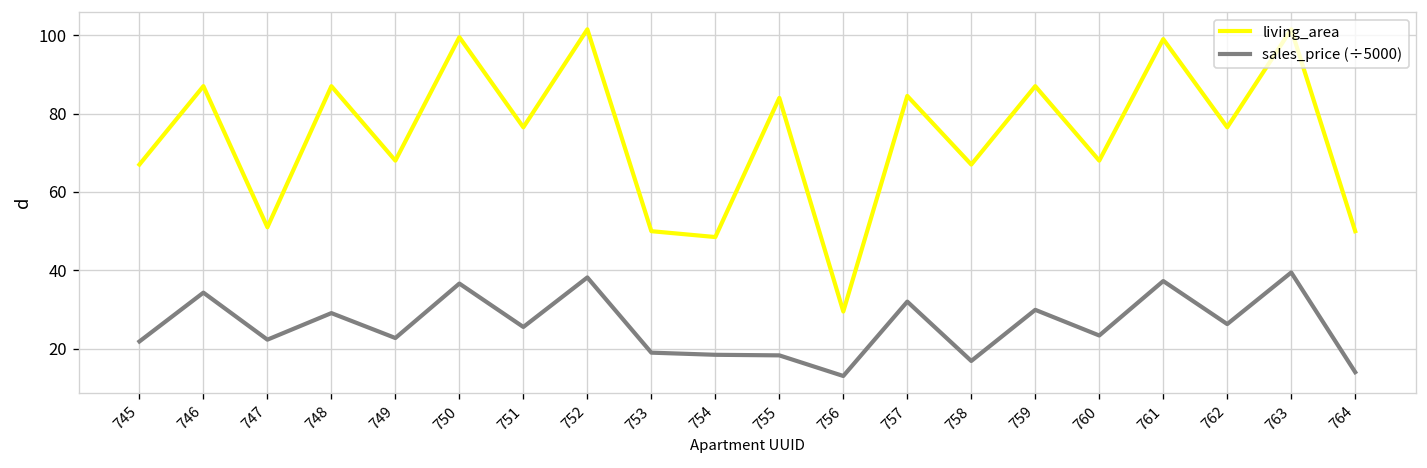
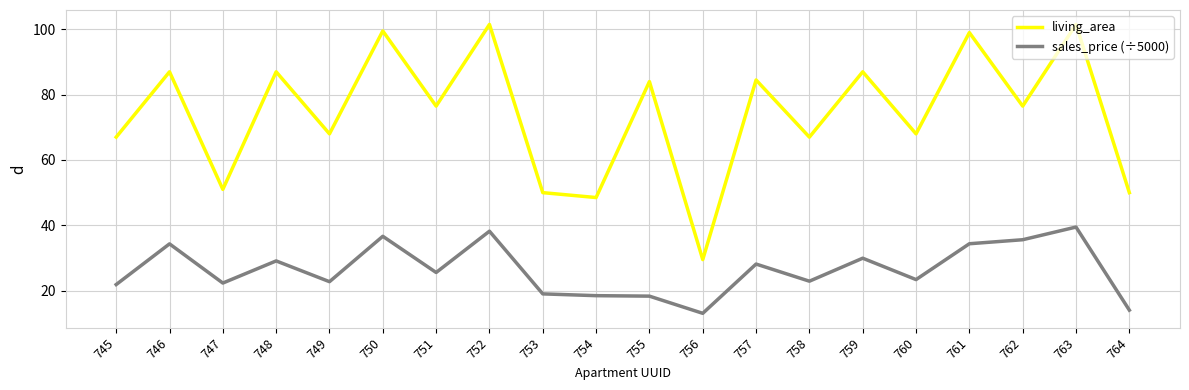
  {
    "living_area": {
      "745": 67,
      "746": 87,
      "747": 51,
      "748": 87,
      "749": 68,
      "750": 100,
      "751": 77,
      "752": 102,
      "753": 50,
      "754": 49,
      "755": 84,
      "756": 30,
      "757": 85,
      "758": 67,
      "759": 87,
      "760": 68,
      "761": 99,
      "762": 77,
      "764": 50
    },
    "sales_price (÷5000)": {
      "745": 22,
      "746": 34,
      "747": 22,
      "748": 29,
      "749": 23,
      "750": 37,
      "751": 26,
      "752": 38,
      "753": 19,
      "754": 18,
      "755": 18,
      "756": 13,
-     "757": 32,
-     "758": 17,
+     "757": 28,
+     "758": 23,
      "759": 30,
      "760": 23,
-     "761": 37,
-     "762": 26,
+     "761": 34,
+     "762": 36,
      "763": 39,
      "764": 14
    }
  }
